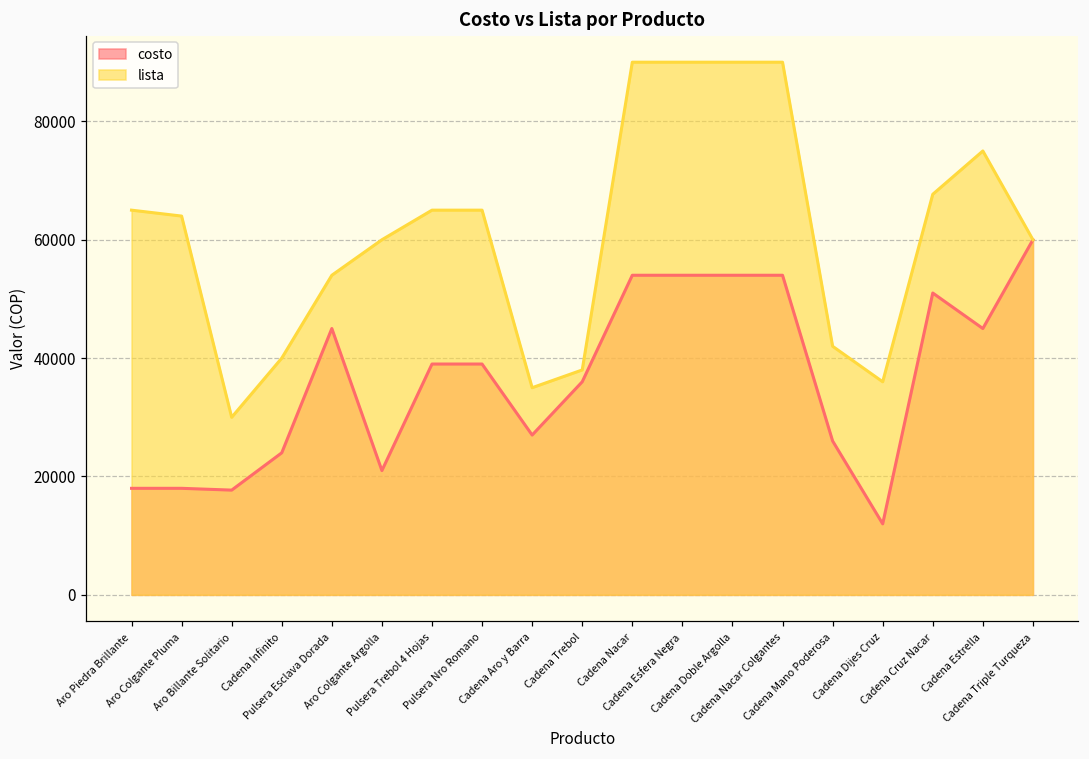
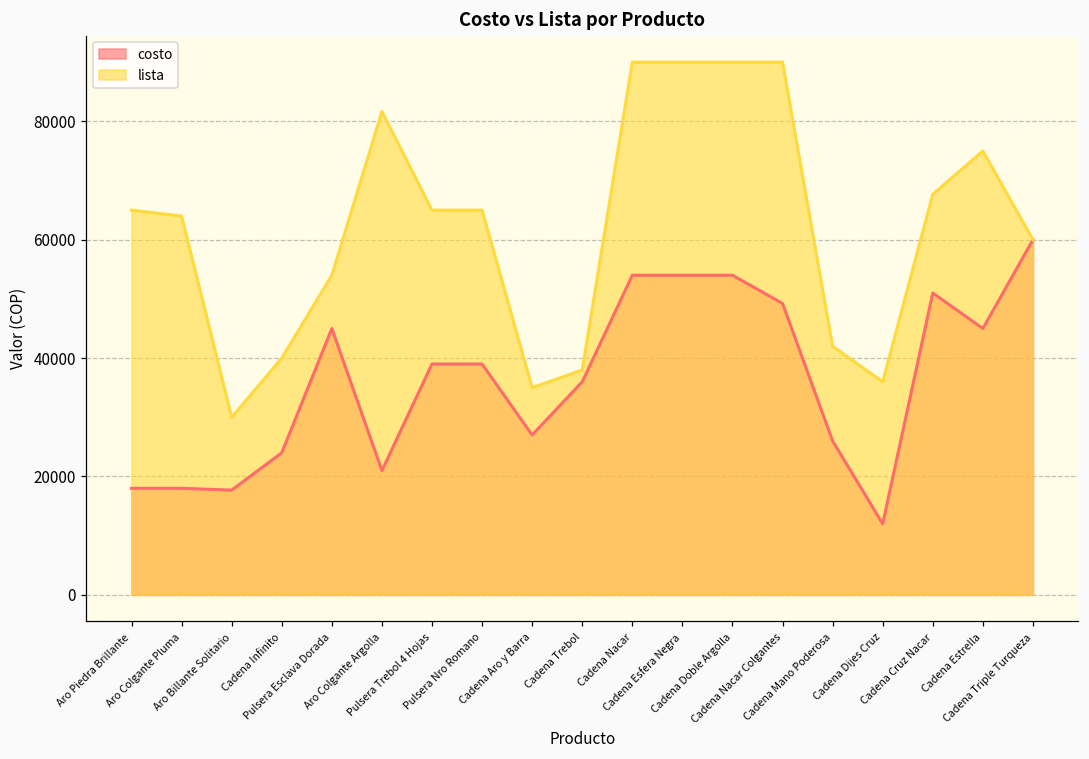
  {
    "costo": {
      "Aro Piedra Brillante": 18000,
      "Aro Colgante Pluma": 18000,
      "Aro Billante Solitario": 18000,
      "Cadena Infinito": 24000,
      "Pulsera Esclava Dorada": 45000,
      "Aro Colgante Argolla": 21000,
      "Pulsera Trebol 4 Hojas": 39000,
      "Pulsera Nro Romano": 39000,
      "Cadena Aro y Barra": 27000,
      "Cadena Trebol": 36000,
      "Cadena Nacar": 54000,
      "Cadena Esfera Negra": 54000,
      "Cadena Doble Argolla": 54000,
-     "Cadena Nacar Colgantes": 54000,
+     "Cadena Nacar Colgantes": 49000,
      "Cadena Mano Poderosa": 26000,
      "Cadena Dijes Cruz": 12000,
      "Cadena Cruz Nacar": 51000,
      "Cadena Estrella": 45000
    },
    "lista": {
      "Aro Piedra Brillante": 65000,
      "Aro Colgante Pluma": 64000,
      "Aro Billante Solitario": 30000,
      "Cadena Infinito": 40000,
      "Pulsera Esclava Dorada": 54000,
-     "Aro Colgante Argolla": 60000,
+     "Aro Colgante Argolla": 82000,
      "Pulsera Trebol 4 Hojas": 65000,
      "Pulsera Nro Romano": 65000,
      "Cadena Aro y Barra": 35000,
      "Cadena Trebol": 38000,
      "Cadena Nacar": 90000,
      "Cadena Esfera Negra": 90000,
      "Cadena Doble Argolla": 90000,
      "Cadena Nacar Colgantes": 90000,
      "Cadena Mano Poderosa": 42000,
      "Cadena Dijes Cruz": 36000,
      "Cadena Cruz Nacar": 68000,
      "Cadena Estrella": 75000
    }
  }
